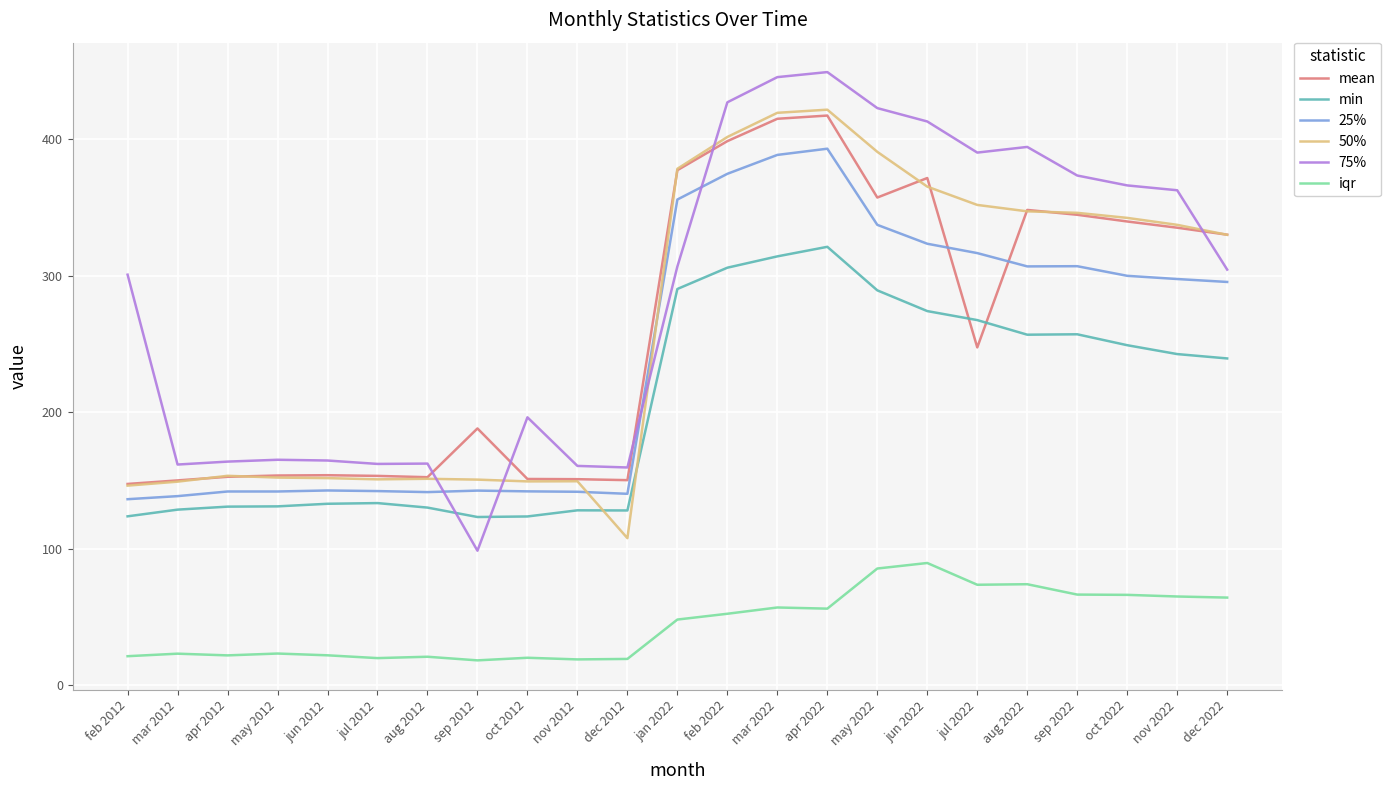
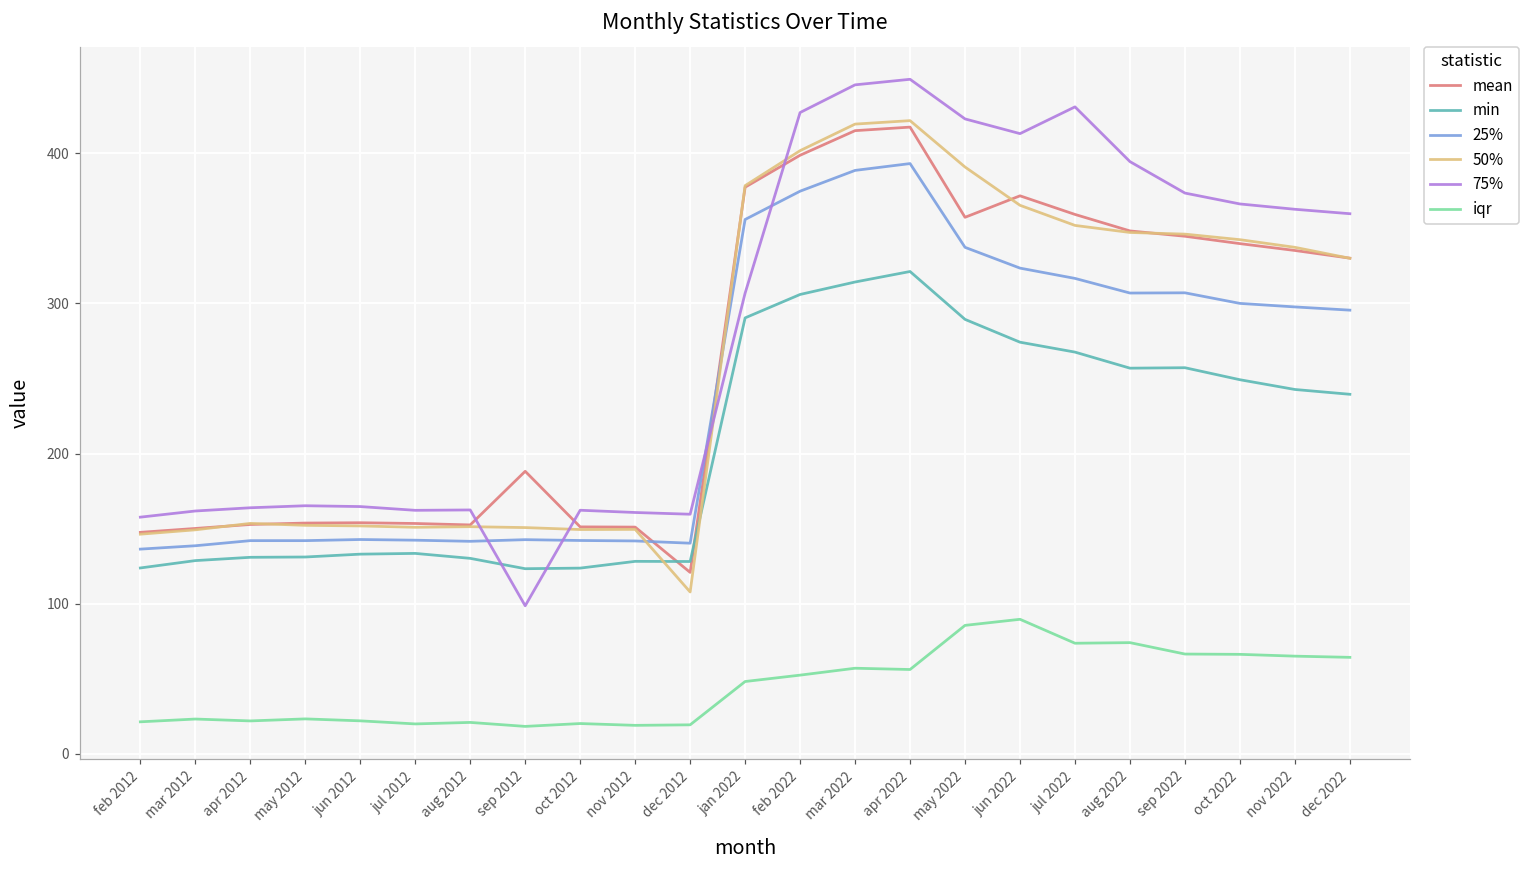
  {
    "mean": {
      "jun 2012": 154,
      "jul 2012": 153,
      "sep 2012": 188,
-     "dec 2012": 150,
+     "dec 2012": 121,
      "feb 2022": 399,
      "mar 2022": 415,
      "apr 2022": 417,
      "may 2022": 357,
      "jun 2022": 372,
-     "jul 2022": 248,
+     "jul 2022": 359,
      "oct 2022": 340,
      "nov 2022": 335
    },
    "50%": {
      "jun 2012": 152,
      "jul 2012": 151,
      "sep 2012": 151,
      "dec 2012": 108,
      "feb 2022": 402,
      "mar 2022": 420,
      "apr 2022": 422,
      "may 2022": 391,
      "jun 2022": 365,
      "jul 2022": 352,
      "oct 2022": 343,
      "nov 2022": 337
    },
    "75%": {
-     "feb 2012": 301,
+     "feb 2012": 158,
      "mar 2012": 162,
      "apr 2012": 164,
      "may 2012": 165,
      "jun 2012": 165,
      "jul 2012": 162,
      "aug 2012": 162,
      "sep 2012": 99,
-     "oct 2012": 196,
+     "oct 2012": 162,
      "nov 2012": 161,
      "dec 2012": 160,
      "jan 2022": 307,
      "feb 2022": 427,
      "mar 2022": 446,
      "apr 2022": 449,
      "may 2022": 423,
      "jun 2022": 413,
-     "jul 2022": 390,
+     "jul 2022": 431,
      "aug 2022": 395,
      "sep 2022": 374,
      "oct 2022": 366,
      "nov 2022": 363,
-     "dec 2022": 305
+     "dec 2022": 360
    }
  }
